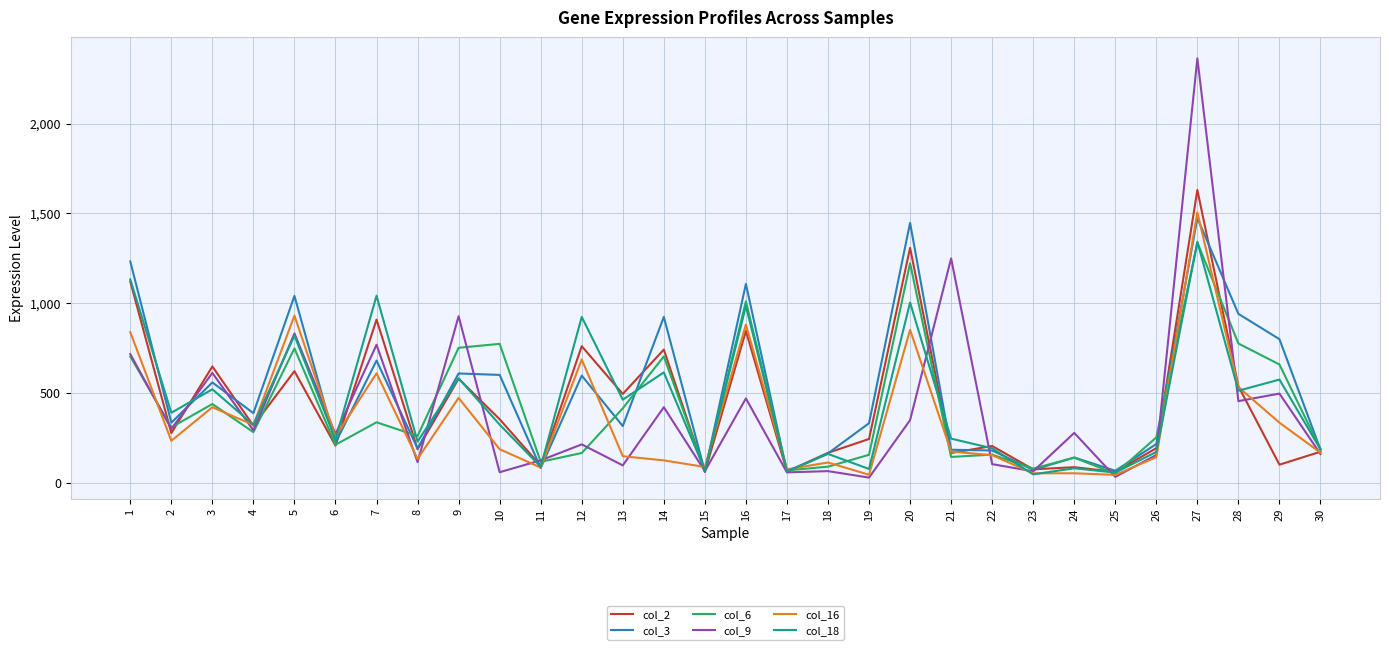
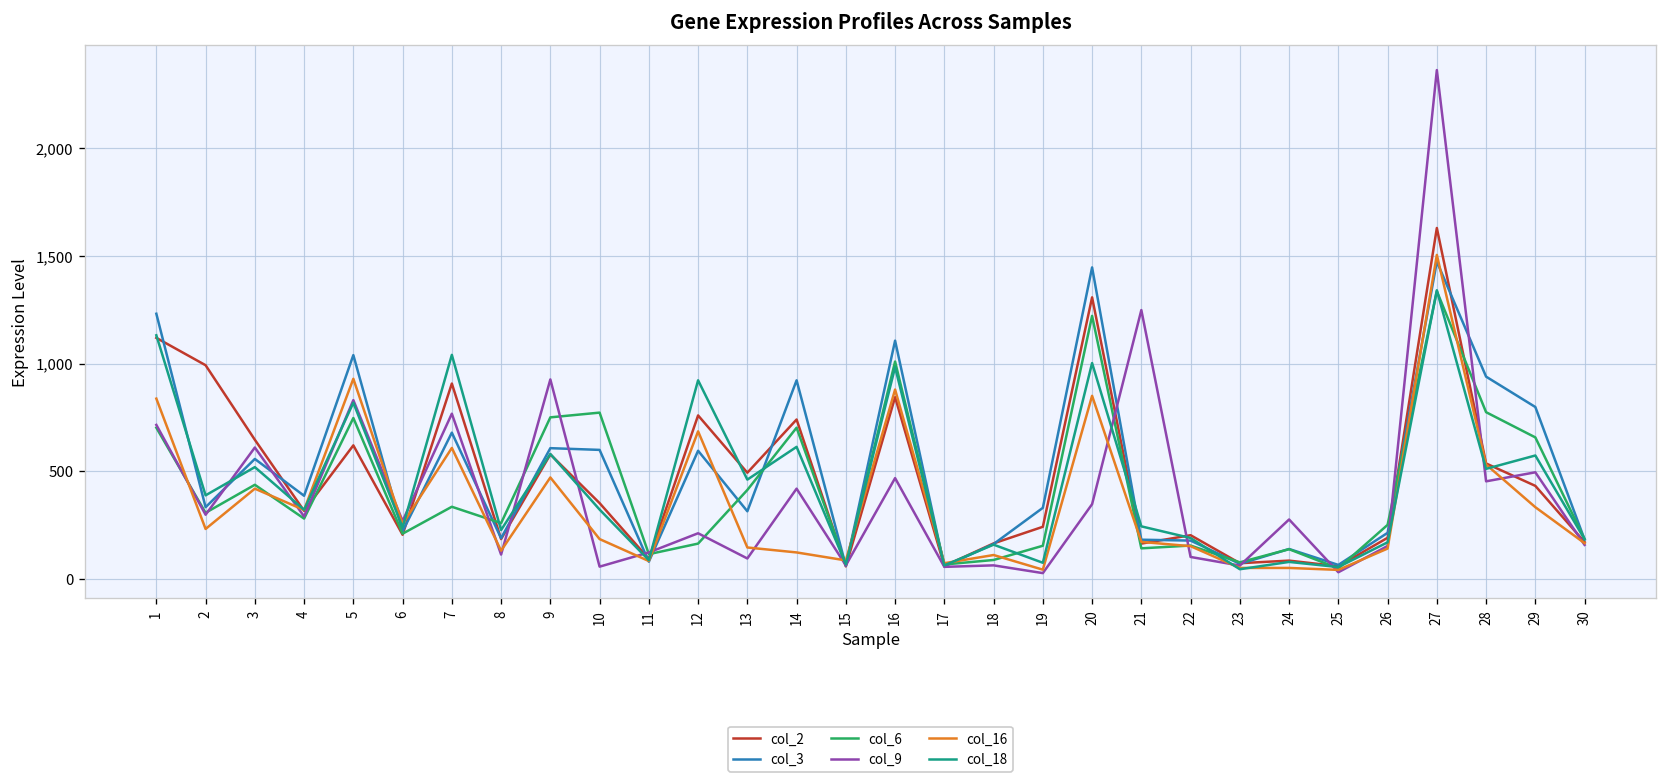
  {
    "col_2": {
-     "2": "280",
+     "2": "990",
      "3": "650",
      "5": "620",
      "7": "910",
      "10": "350",
      "12": "760",
      "13": "490",
      "14": "740",
      "16": "850",
      "19": "240",
      "20": "1,310",
      "26": "190",
      "27": "1,630",
-     "29": "100"
+     "29": "430"
    },
    "col_3": {
      "1": "1,230",
      "2": "330",
      "3": "560",
      "4": "390",
      "5": "1,040",
      "7": "680",
      "9": "610",
      "10": "600",
      "12": "600",
      "13": "320",
      "14": "920",
      "16": "1,110",
      "19": "330",
      "20": "1,450",
      "26": "220",
      "27": "1,470",
      "28": "940",
      "29": "800"
    },
    "col_9": {
      "3": "610",
      "7": "770",
      "8": "110",
      "9": "930",
      "10": "60",
      "12": "210",
      "13": "100",
      "14": "420",
      "16": "470",
      "18": "60",
      "19": "30",
      "20": "350",
      "21": "1,250",
      "22": "100",
      "24": "280",
      "27": "2,360",
      "28": "450",
      "29": "500"
    },
    "col_16": {
      "1": "840",
      "2": "230",
      "3": "420",
      "5": "930",
      "7": "610",
      "8": "130",
      "9": "470",
      "10": "190",
      "12": "690",
      "13": "150",
      "14": "120",
      "15": "90",
      "16": "880",
      "18": "110",
      "19": "40",
      "20": "850",
      "24": "50",
      "27": "1,510",
      "29": "330"
    }
  }
